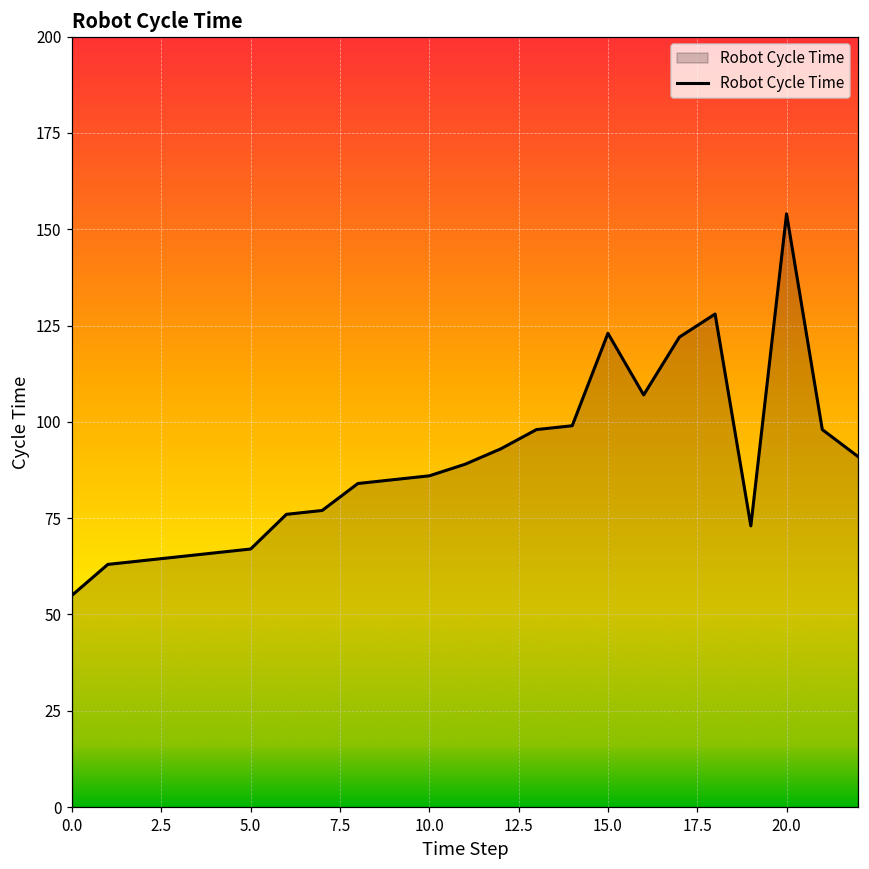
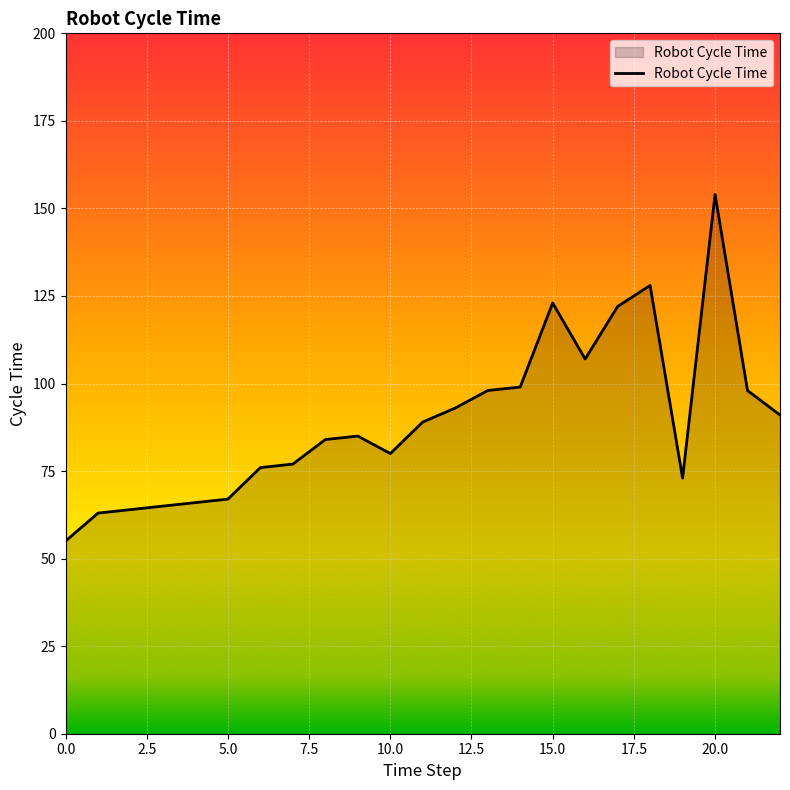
  {
    "0.0": 55,
    "5.0": 67,
-   "10.0": 86,
+   "10.0": 80,
    "15.0": 123,
    "20.0": 154
  }
